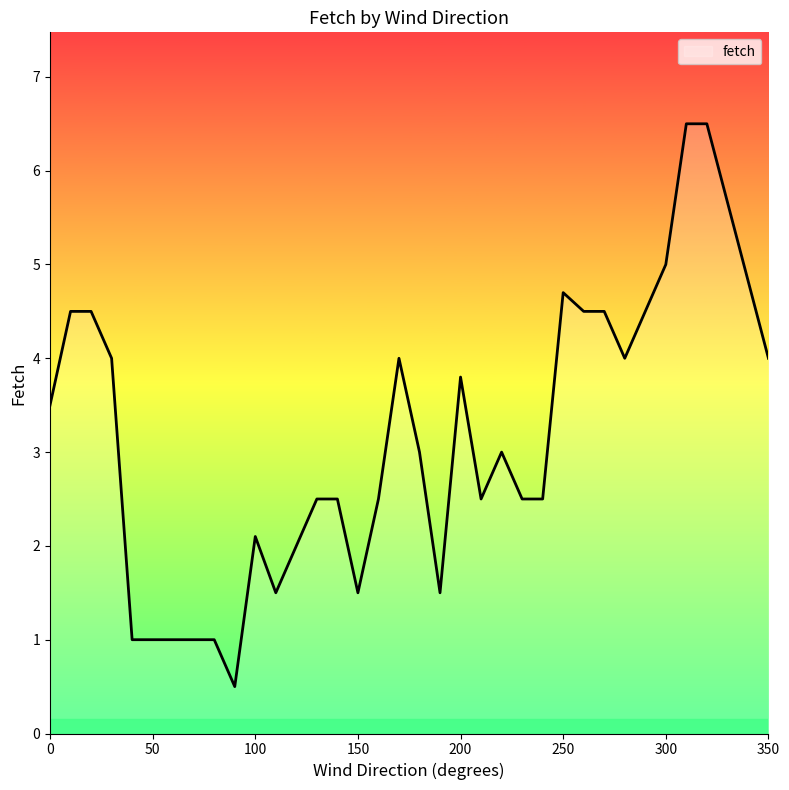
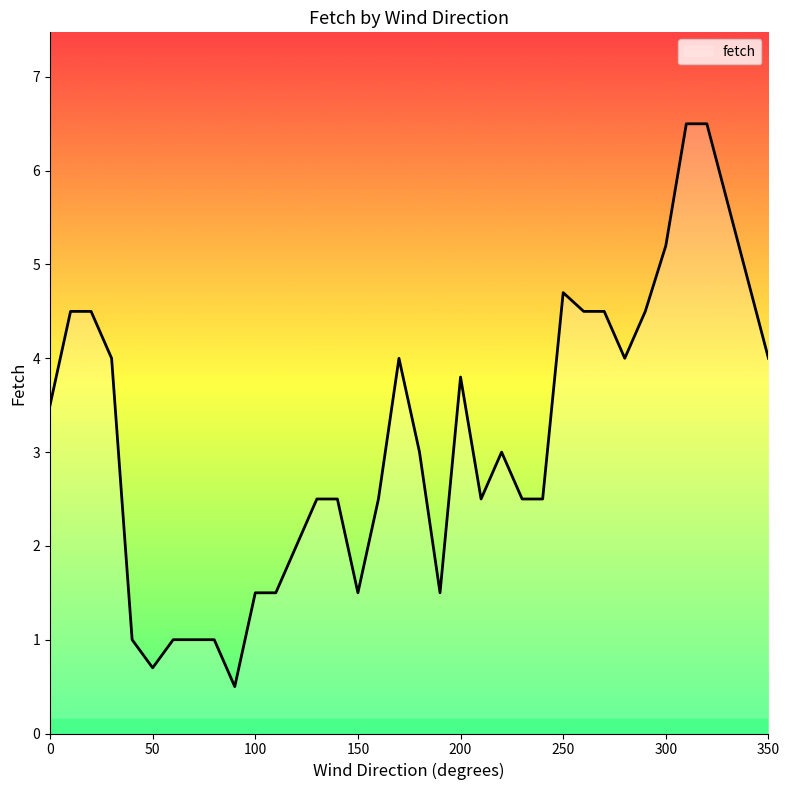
  {
    "0": 3.5,
-   "50": 1.0,
-   "100": 2.1,
+   "50": 0.7,
+   "100": 1.5,
    "150": 1.5,
    "200": 3.8,
    "250": 4.7,
-   "300": 5.0,
+   "300": 5.2,
    "350": 4.0
  }
